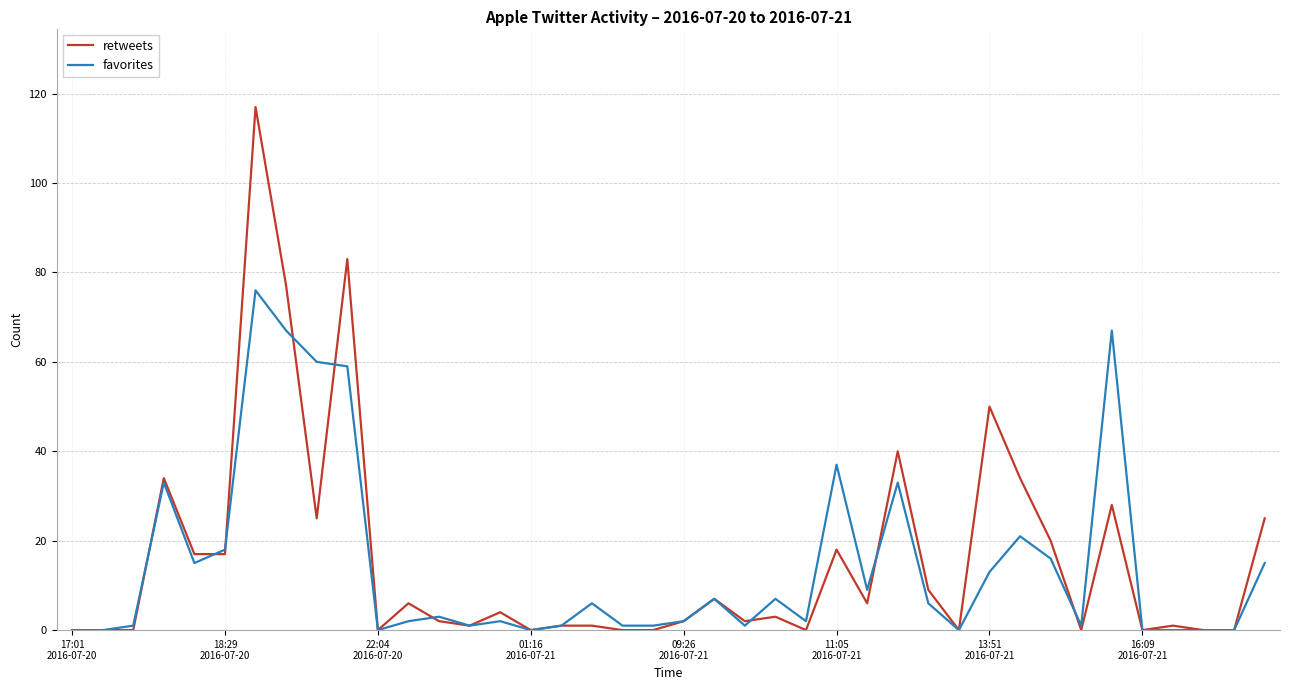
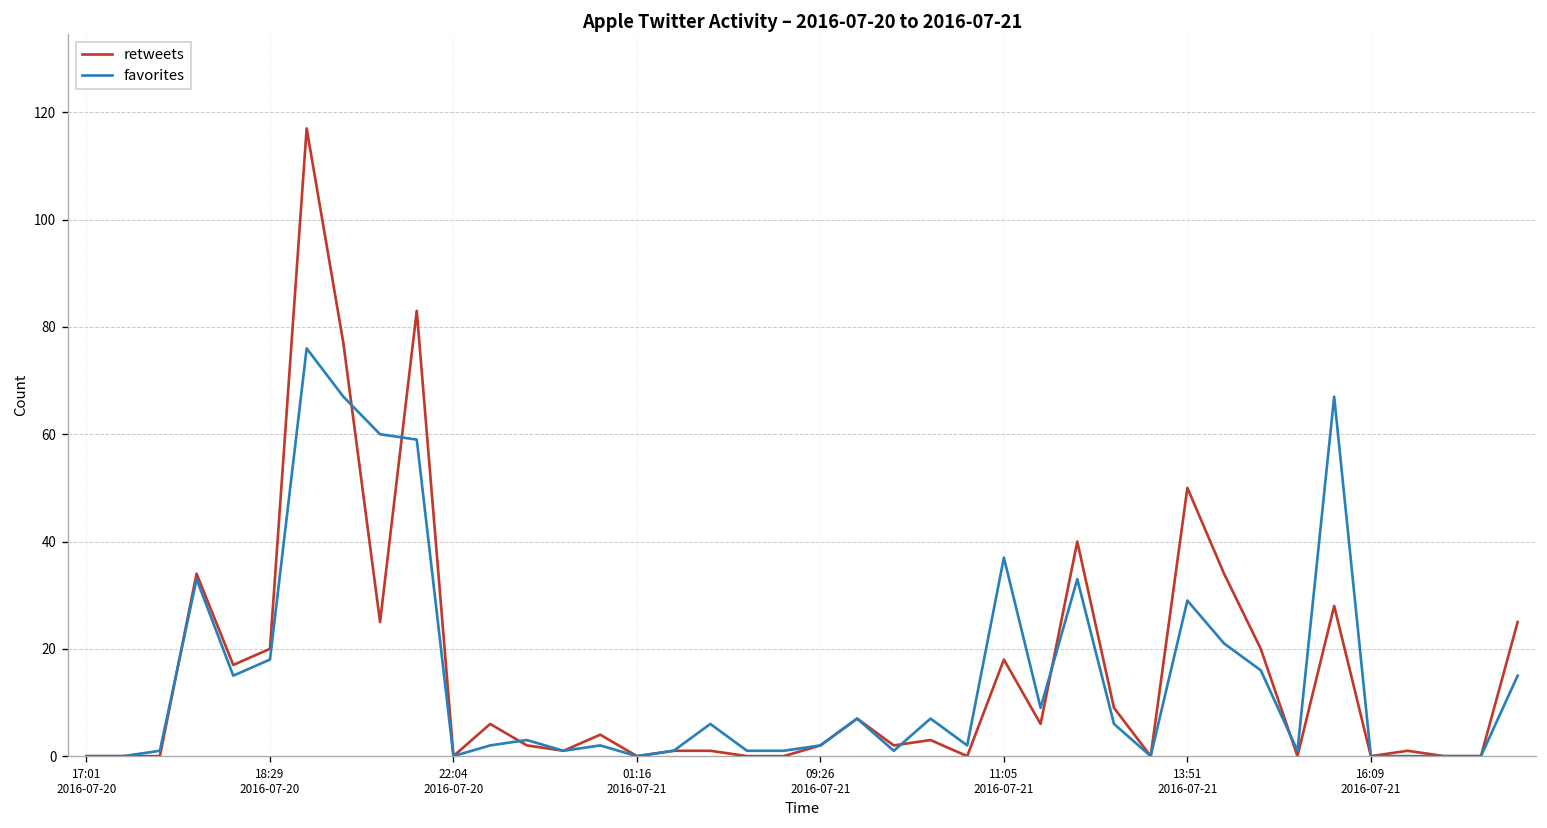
  {
    "retweets": {
-     "18:29 2016-07-20": 17,
+     "18:29 2016-07-20": 20,
      "11:05 2016-07-21": 18,
      "13:51 2016-07-21": 50
    },
    "favorites": {
      "18:29 2016-07-20": 18,
      "11:05 2016-07-21": 37,
-     "13:51 2016-07-21": 13
+     "13:51 2016-07-21": 29
    }
  }
